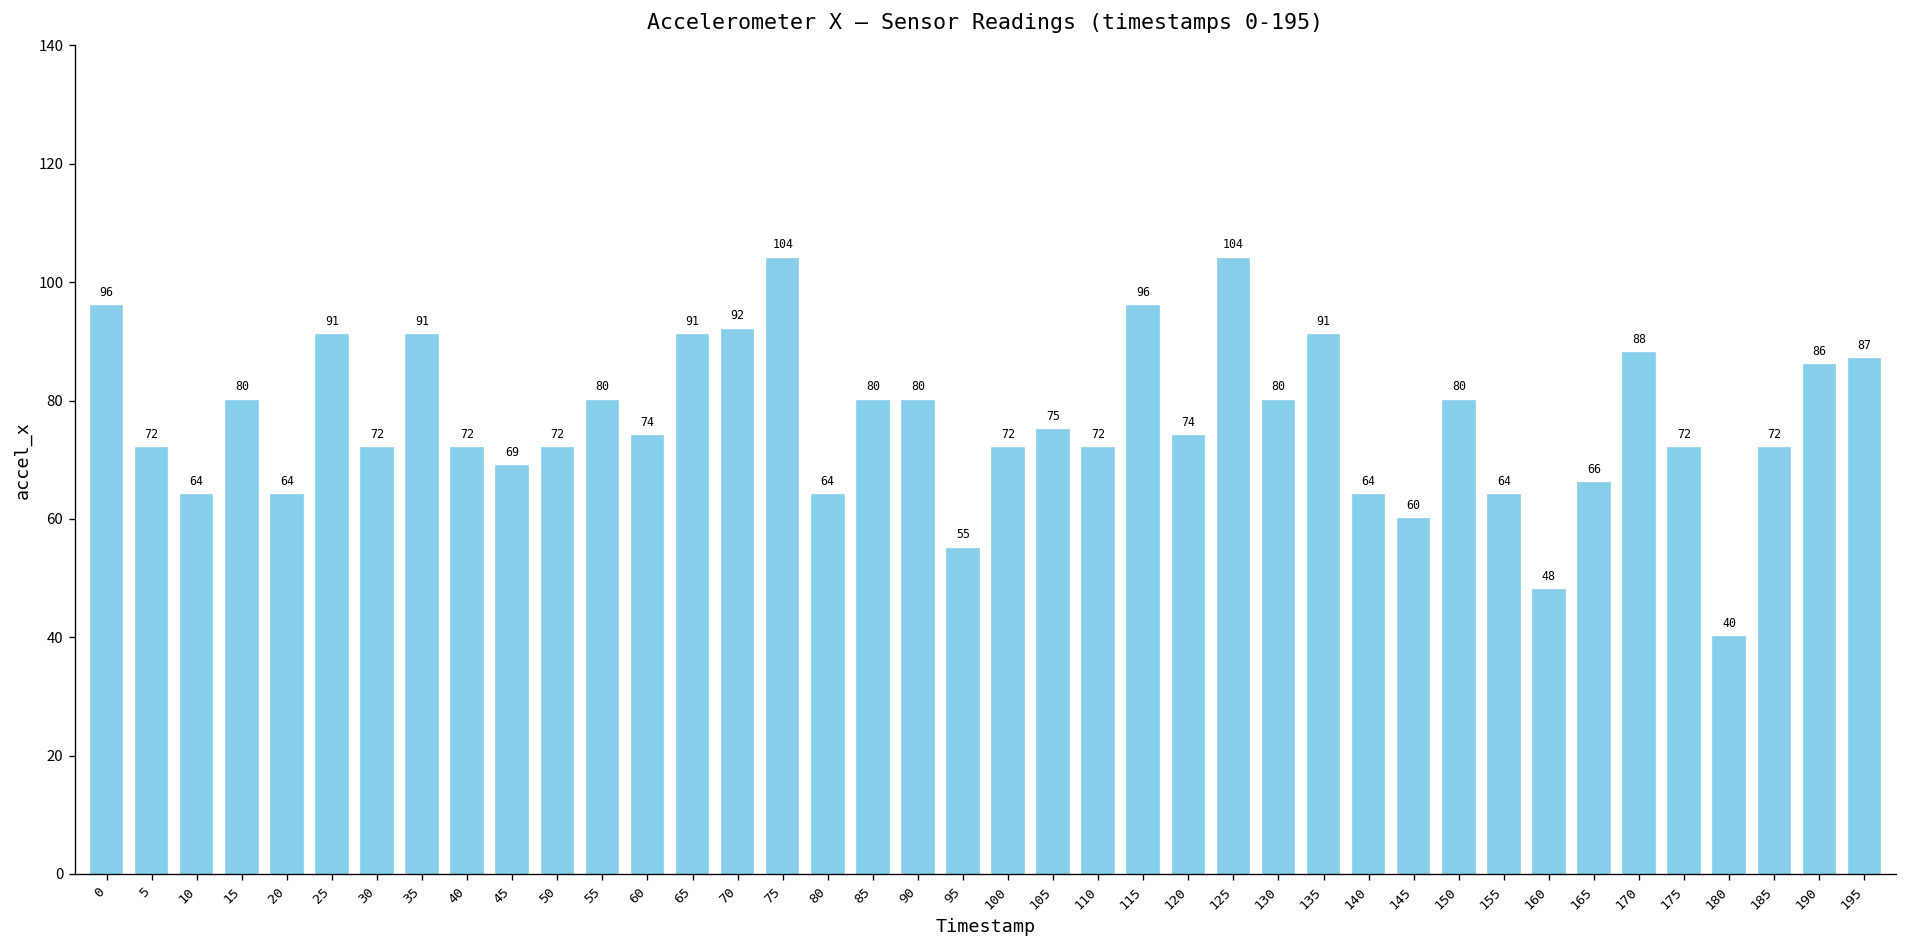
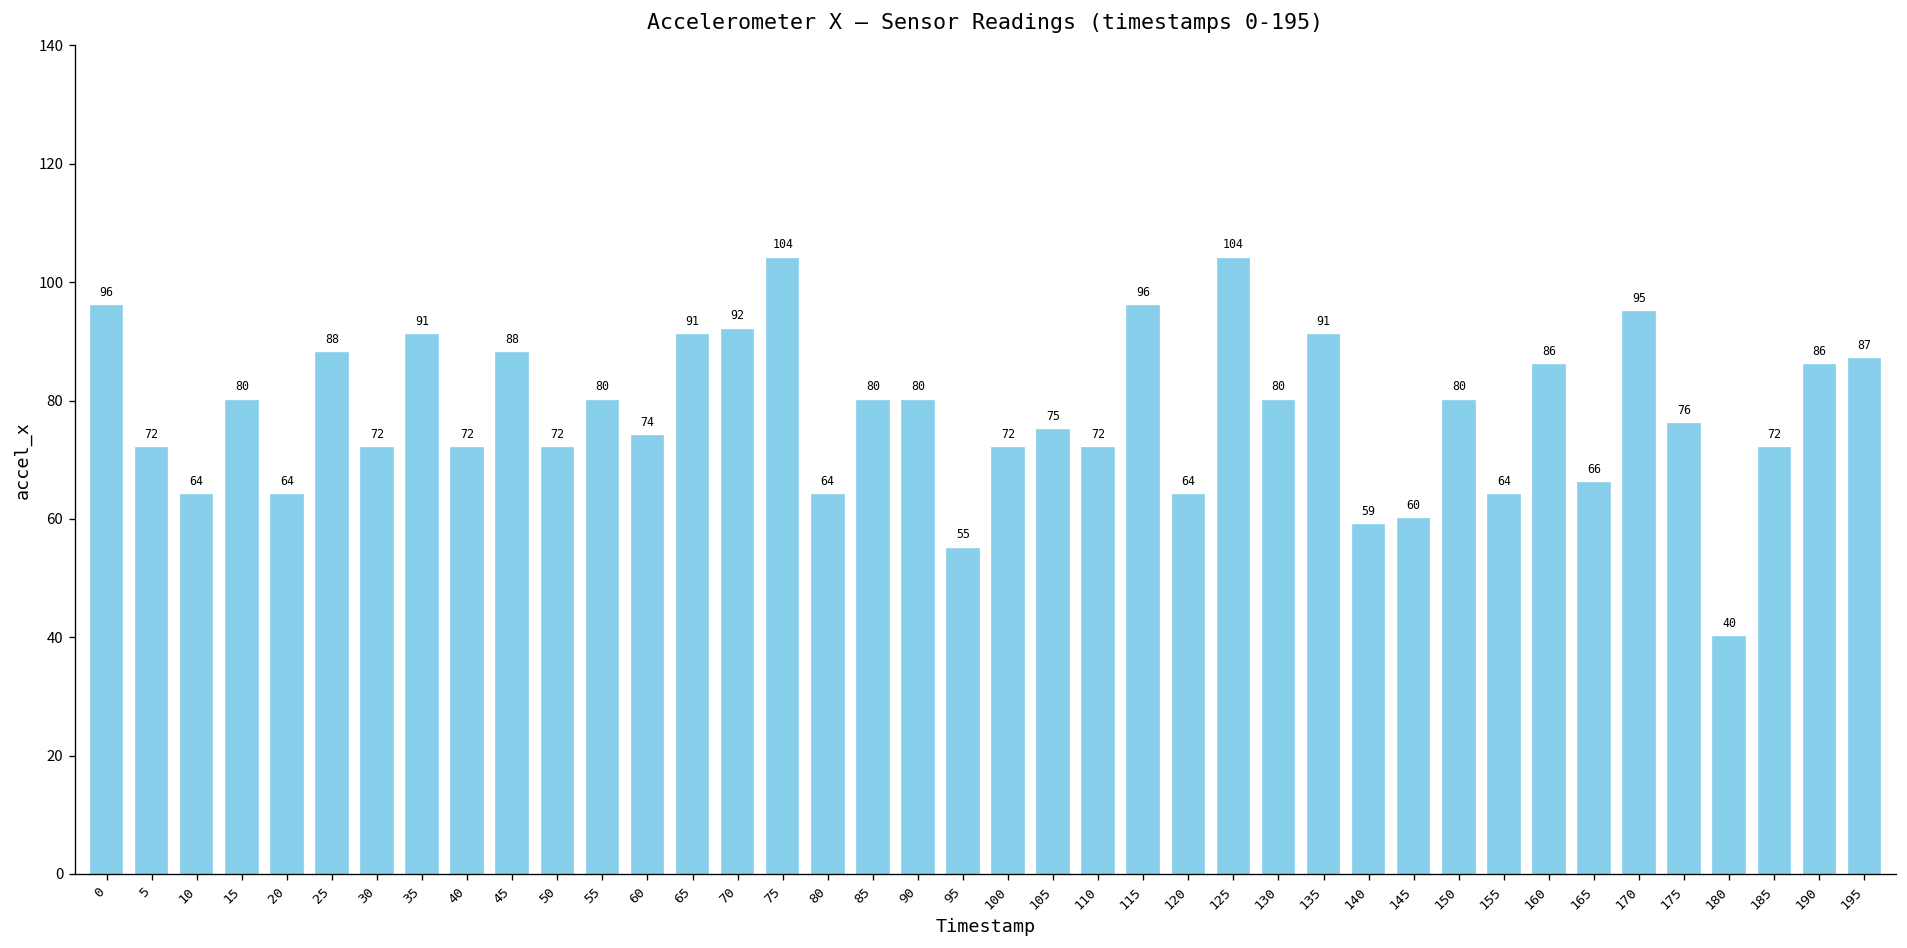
  {
    "0": 96,
    "5": 72,
    "10": 64,
    "15": 80,
    "20": 64,
-   "25": 91,
+   "25": 88,
    "30": 72,
    "35": 91,
    "40": 72,
-   "45": 69,
+   "45": 88,
    "50": 72,
    "55": 80,
    "60": 74,
    "65": 91,
    "70": 92,
    "75": 104,
    "80": 64,
    "85": 80,
    "90": 80,
    "95": 55,
    "100": 72,
    "105": 75,
    "110": 72,
    "115": 96,
-   "120": 74,
+   "120": 64,
    "125": 104,
    "130": 80,
    "135": 91,
-   "140": 64,
+   "140": 59,
    "145": 60,
    "150": 80,
    "155": 64,
-   "160": 48,
+   "160": 86,
    "165": 66,
-   "170": 88,
-   "175": 72,
+   "170": 95,
+   "175": 76,
    "180": 40,
    "185": 72,
    "190": 86,
    "195": 87
  }
